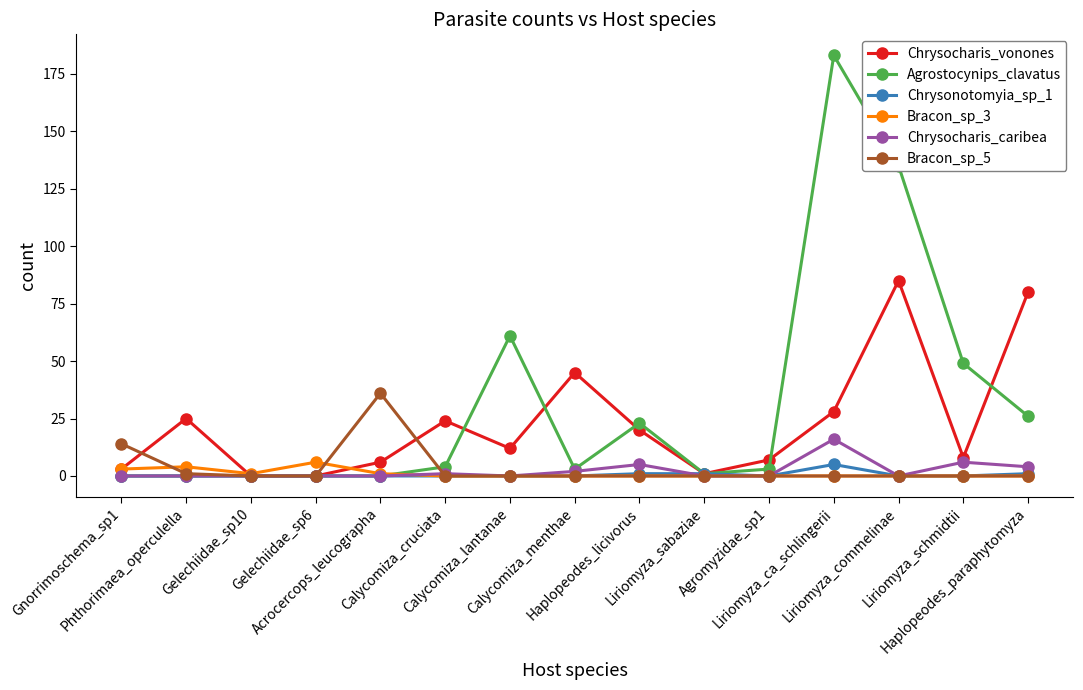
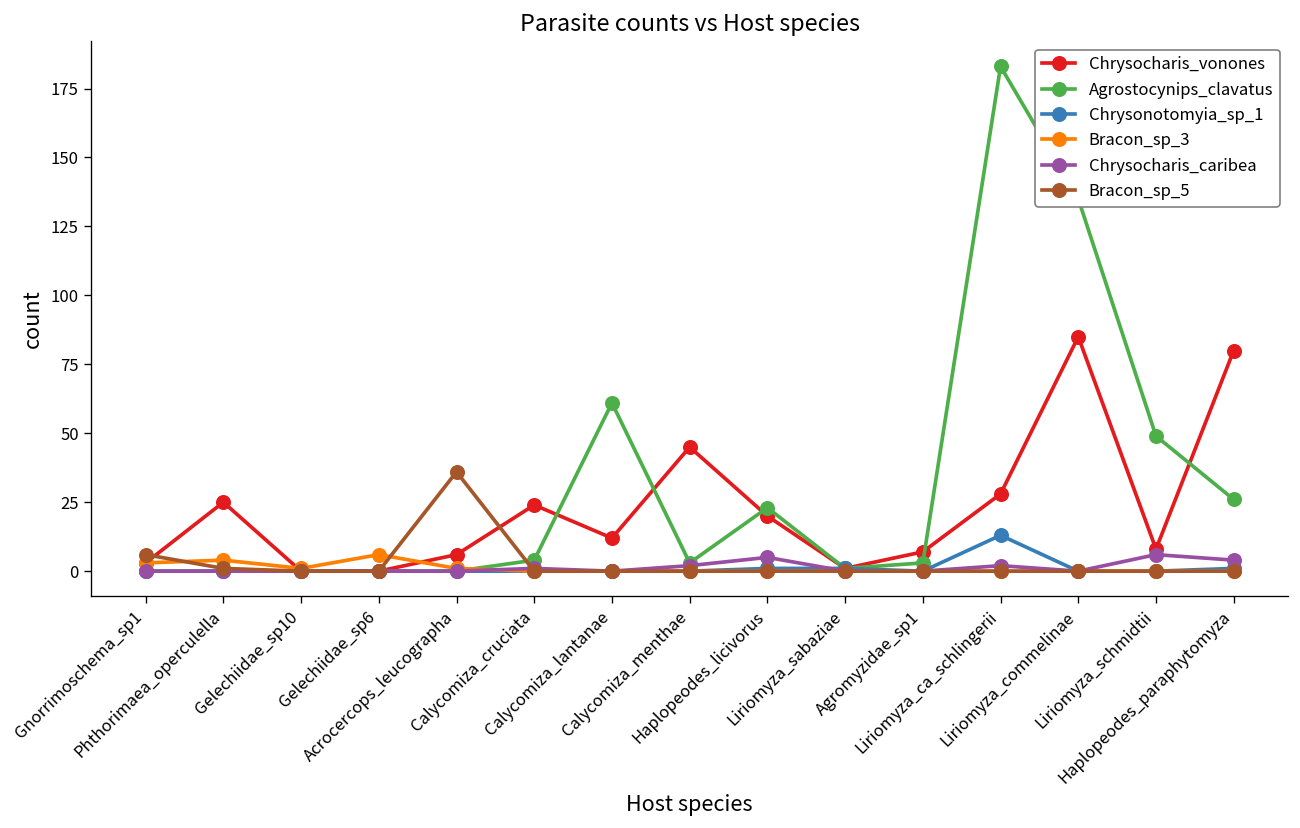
  {
    "Chrysocharis_vonones": {
      "Phthorimaea_operculella": 25,
      "Acrocercops_leucographa": 6,
      "Calycomiza_cruciata": 24,
      "Calycomiza_lantanae": 12,
      "Calycomiza_menthae": 45,
      "Haplopeodes_licivorus": 20,
      "Agromyzidae_sp1": 7,
      "Liriomyza_ca_schlingerii": 28,
      "Liriomyza_commelinae": 85,
      "Liriomyza_schmidtii": 8,
      "Haplopeodes_paraphytomyza": 80
    },
    "Agrostocynips_clavatus": {
      "Calycomiza_cruciata": 4,
      "Calycomiza_lantanae": 61,
      "Haplopeodes_licivorus": 23,
      "Agromyzidae_sp1": 3,
      "Liriomyza_ca_schlingerii": 183,
      "Liriomyza_schmidtii": 49,
      "Haplopeodes_paraphytomyza": 26
    },
    "Chrysonotomyia_sp_1": {
-     "Liriomyza_ca_schlingerii": 5
+     "Liriomyza_ca_schlingerii": 13
    },
    "Bracon_sp_3": {
      "Phthorimaea_operculella": 4,
      "Gelechiidae_sp6": 6
    },
    "Chrysocharis_caribea": {
      "Haplopeodes_licivorus": 5,
-     "Liriomyza_ca_schlingerii": 16,
+     "Liriomyza_ca_schlingerii": 2,
      "Liriomyza_schmidtii": 6,
      "Haplopeodes_paraphytomyza": 4
    },
    "Bracon_sp_5": {
-     "Gnorrimoschema_sp1": 14,
+     "Gnorrimoschema_sp1": 6,
      "Acrocercops_leucographa": 36
    }
  }
